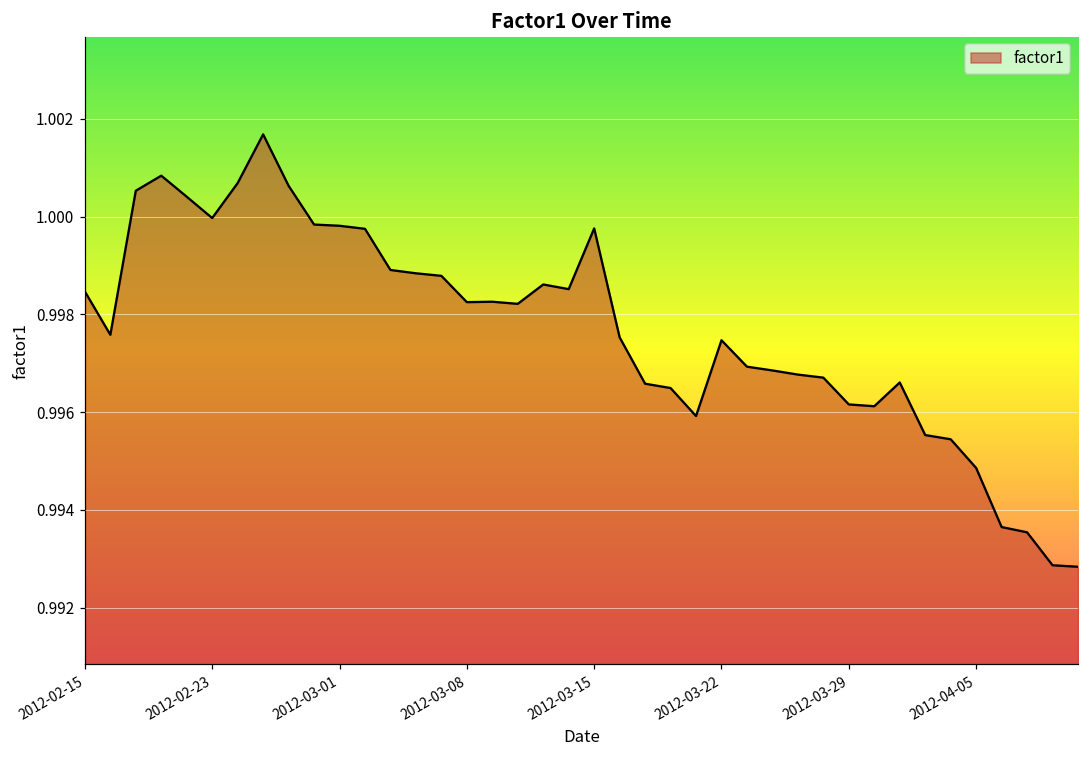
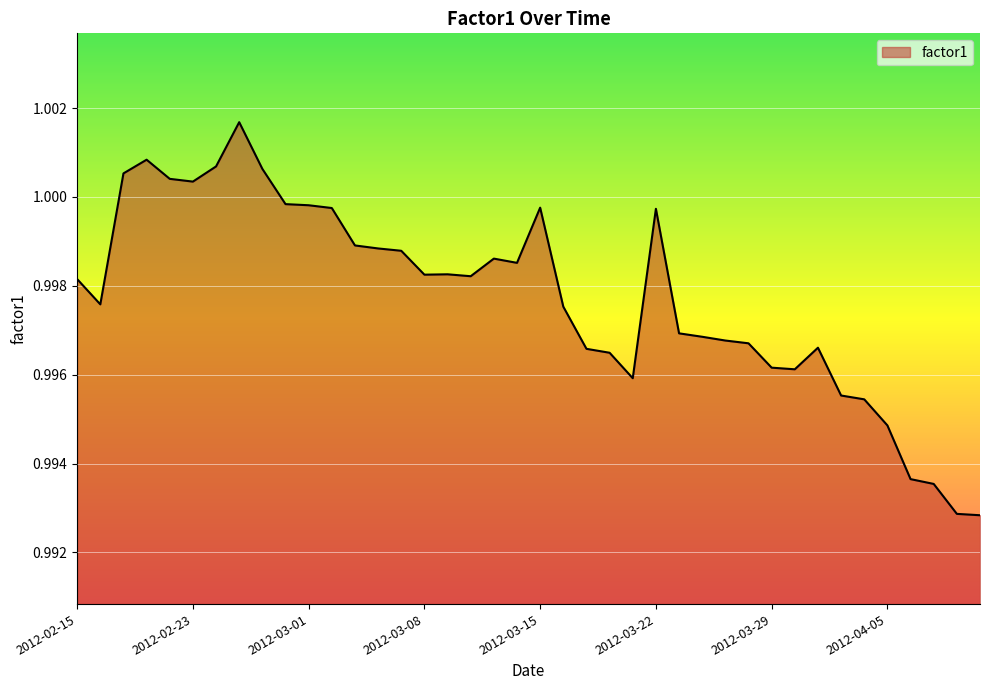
  {
-   "2012-02-15": 0.9985,
-   "2012-02-23": 1.0000,
+   "2012-02-15": 0.9982,
+   "2012-02-23": 1.0003,
    "2012-03-01": 0.9998,
    "2012-03-08": 0.9983,
    "2012-03-15": 0.9998,
-   "2012-03-22": 0.9975,
+   "2012-03-22": 0.9997,
    "2012-03-29": 0.9962,
    "2012-04-05": 0.9949
  }
